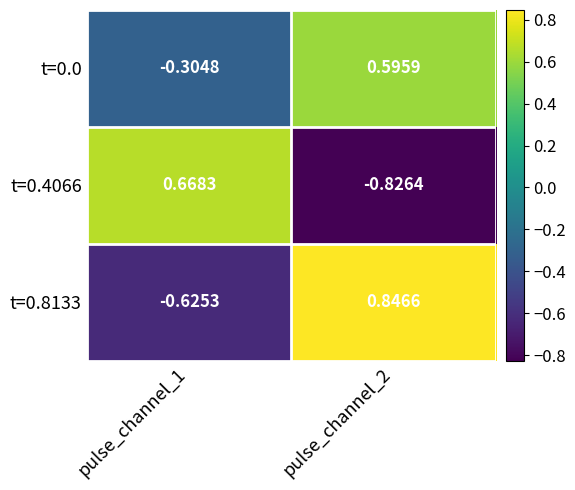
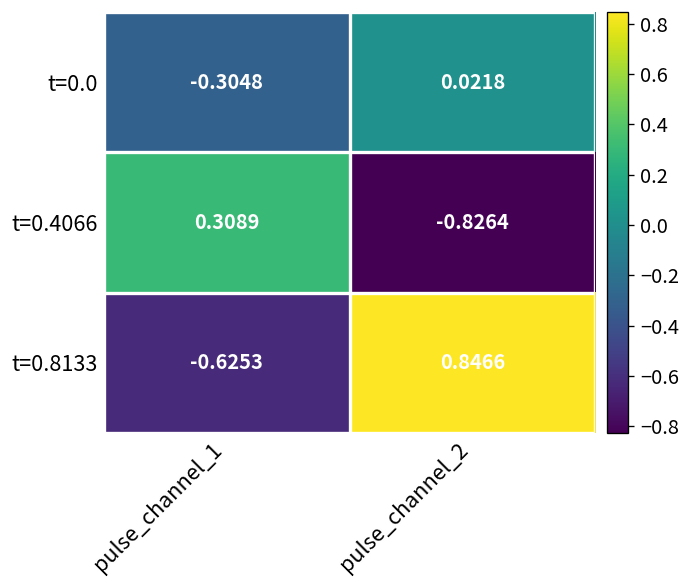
  {
    "t=0.0": {
      "pulse_channel_1": -0.3048,
-     "pulse_channel_2": 0.5959
+     "pulse_channel_2": 0.0218
    },
    "t=0.4066": {
-     "pulse_channel_1": 0.6683,
+     "pulse_channel_1": 0.3089,
      "pulse_channel_2": -0.8264
    },
    "t=0.8133": {
      "pulse_channel_1": -0.6253,
      "pulse_channel_2": 0.8466
    }
  }
